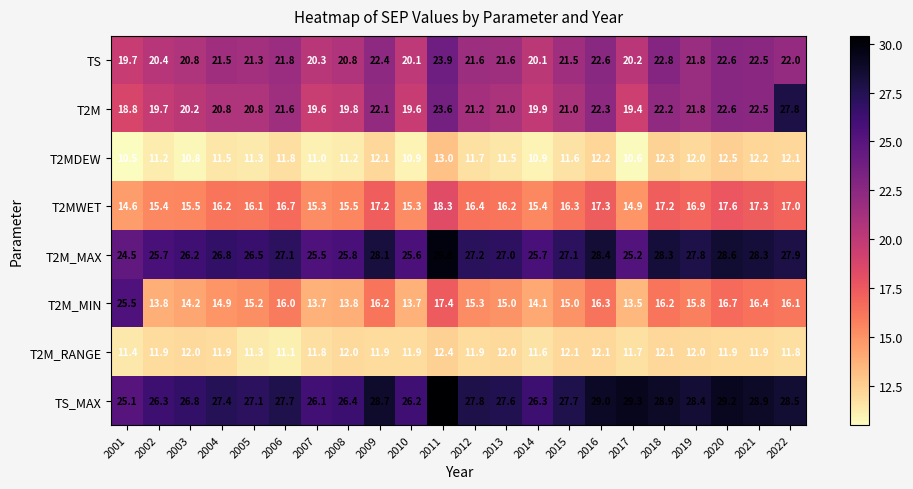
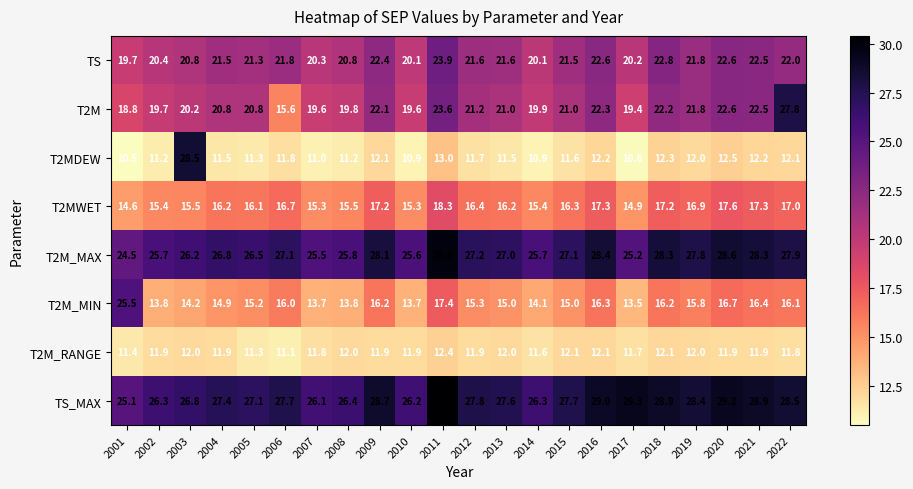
  {
    "TS": {
      "2001": 19.7,
      "2002": 20.4,
      "2003": 20.8,
      "2004": 21.5,
      "2005": 21.3,
      "2006": 21.8,
      "2007": 20.3,
      "2008": 20.8,
      "2009": 22.4,
      "2010": 20.1,
      "2011": 23.9,
      "2012": 21.6,
      "2013": 21.6,
      "2014": 20.1,
      "2015": 21.5,
      "2016": 22.6,
      "2017": 20.2,
      "2018": 22.8,
      "2019": 21.8,
      "2020": 22.6,
      "2021": 22.5,
      "2022": 22.0
    },
    "T2M": {
      "2001": 18.8,
      "2002": 19.7,
      "2003": 20.2,
      "2004": 20.8,
      "2005": 20.8,
-     "2006": 21.6,
+     "2006": 15.6,
      "2007": 19.6,
      "2008": 19.8,
      "2009": 22.1,
      "2010": 19.6,
      "2011": 23.6,
      "2012": 21.2,
      "2013": 21.0,
      "2014": 19.9,
      "2015": 21.0,
      "2016": 22.3,
      "2017": 19.4,
      "2018": 22.2,
      "2019": 21.8,
      "2020": 22.6,
      "2021": 22.5,
      "2022": 27.8
    },
    "T2MDEW": {
      "2001": 10.5,
      "2002": 11.2,
-     "2003": 10.8,
+     "2003": 28.5,
      "2004": 11.5,
      "2005": 11.3,
      "2006": 11.8,
      "2007": 11.0,
      "2008": 11.2,
      "2009": 12.1,
      "2010": 10.9,
      "2011": 13.0,
      "2012": 11.7,
      "2013": 11.5,
      "2014": 10.9,
      "2015": 11.6,
      "2016": 12.2,
      "2017": 10.6,
      "2018": 12.3,
      "2019": 12.0,
      "2020": 12.5,
      "2021": 12.2,
      "2022": 12.1
    },
    "T2MWET": {
      "2001": 14.6,
      "2002": 15.4,
      "2003": 15.5,
      "2004": 16.2,
      "2005": 16.1,
      "2006": 16.7,
      "2007": 15.3,
      "2008": 15.5,
      "2009": 17.2,
      "2010": 15.3,
      "2011": 18.3,
      "2012": 16.4,
      "2013": 16.2,
      "2014": 15.4,
      "2015": 16.3,
      "2016": 17.3,
      "2017": 14.9,
      "2018": 17.2,
      "2019": 16.9,
      "2020": 17.6,
      "2021": 17.3,
      "2022": 17.0
    },
    "T2M_MAX": {
      "2001": 24.5,
      "2002": 25.7,
      "2003": 26.2,
      "2004": 26.8,
      "2005": 26.5,
      "2006": 27.1,
      "2007": 25.5,
      "2008": 25.8,
      "2009": 28.1,
      "2010": 25.6,
      "2012": 27.2,
      "2013": 27.0,
      "2014": 25.7,
      "2015": 27.1,
      "2016": 28.4,
      "2017": 25.2,
      "2018": 28.3,
      "2019": 27.8,
      "2020": 28.6,
      "2021": 28.3,
      "2022": 27.9
    },
    "T2M_MIN": {
      "2001": 25.5,
      "2002": 13.8,
      "2003": 14.2,
      "2004": 14.9,
      "2005": 15.2,
      "2006": 16.0,
      "2007": 13.7,
      "2008": 13.8,
      "2009": 16.2,
      "2010": 13.7,
      "2011": 17.4,
      "2012": 15.3,
      "2013": 15.0,
      "2014": 14.1,
      "2015": 15.0,
      "2016": 16.3,
      "2017": 13.5,
      "2018": 16.2,
      "2019": 15.8,
      "2020": 16.7,
      "2021": 16.4,
      "2022": 16.1
    },
    "T2M_RANGE": {
      "2001": 11.4,
      "2002": 11.9,
      "2003": 12.0,
      "2004": 11.9,
      "2005": 11.3,
      "2006": 11.1,
      "2007": 11.8,
      "2008": 12.0,
      "2009": 11.9,
      "2010": 11.9,
      "2011": 12.4,
      "2012": 11.9,
      "2013": 12.0,
      "2014": 11.6,
      "2015": 12.1,
      "2016": 12.1,
      "2017": 11.7,
      "2018": 12.1,
      "2019": 12.0,
      "2020": 11.9,
      "2021": 11.9,
      "2022": 11.8
    },
    "TS_MAX": {
      "2001": 25.1,
      "2002": 26.3,
      "2003": 26.8,
      "2004": 27.4,
      "2005": 27.1,
      "2006": 27.7,
      "2007": 26.1,
      "2008": 26.4,
      "2010": 26.2,
      "2012": 27.8,
      "2013": 27.6,
      "2014": 26.3,
      "2015": 27.7,
      "2019": 28.4,
      "2022": 28.5
    }
  }
